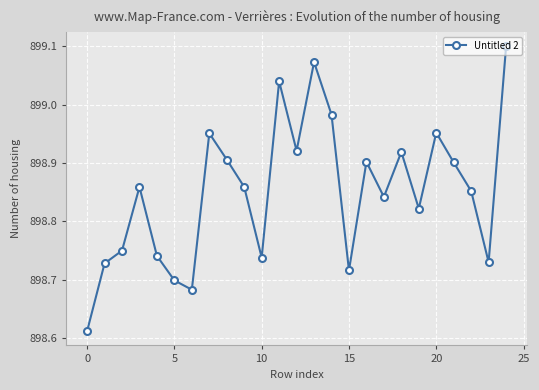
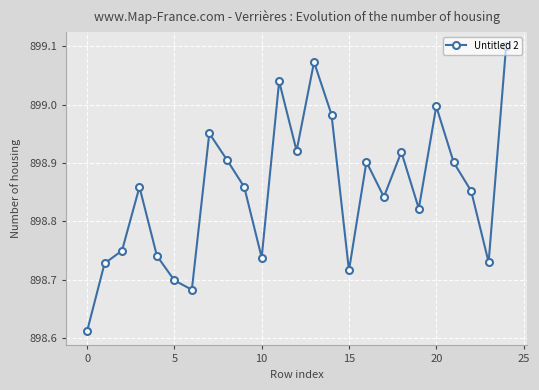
  {
    "0": 898.61,
    "5": 898.70,
    "10": 898.74,
    "15": 898.72,
-   "20": 898.95
+   "20": 899.00
  }
